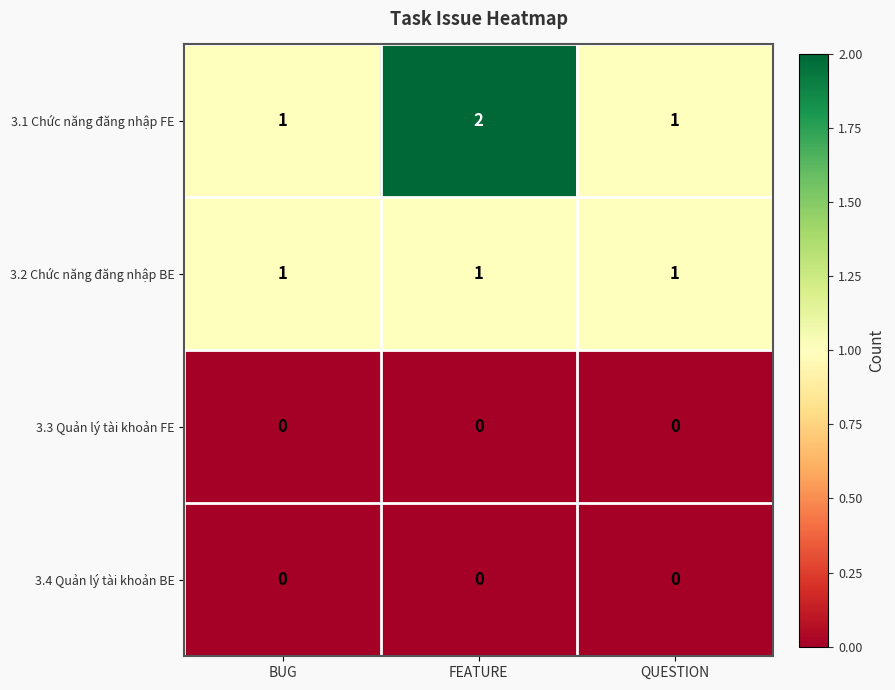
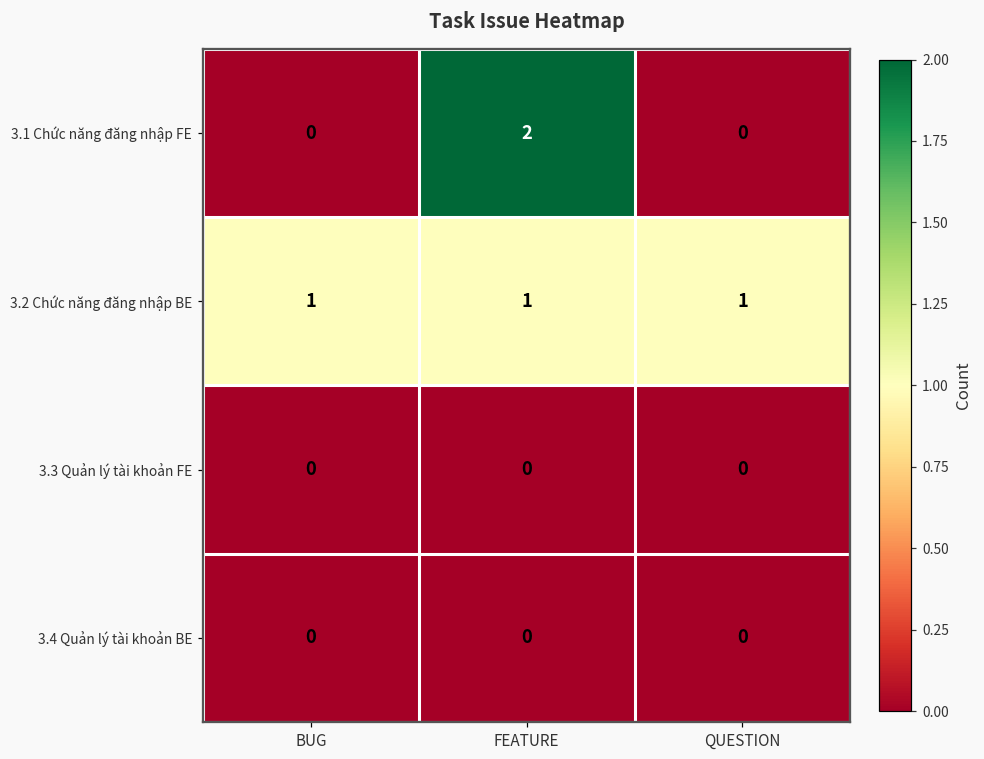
  {
    "3.1 Chức năng đăng nhập FE": {
-     "BUG": 1,
+     "BUG": 0,
      "FEATURE": 2,
-     "QUESTION": 1
+     "QUESTION": 0
    },
    "3.2 Chức năng đăng nhập BE": {
      "BUG": 1,
      "FEATURE": 1,
      "QUESTION": 1
    },
    "3.3 Quản lý tài khoản FE": {
      "BUG": 0,
      "FEATURE": 0,
      "QUESTION": 0
    },
    "3.4 Quản lý tài khoản BE": {
      "BUG": 0,
      "FEATURE": 0,
      "QUESTION": 0
    }
  }
